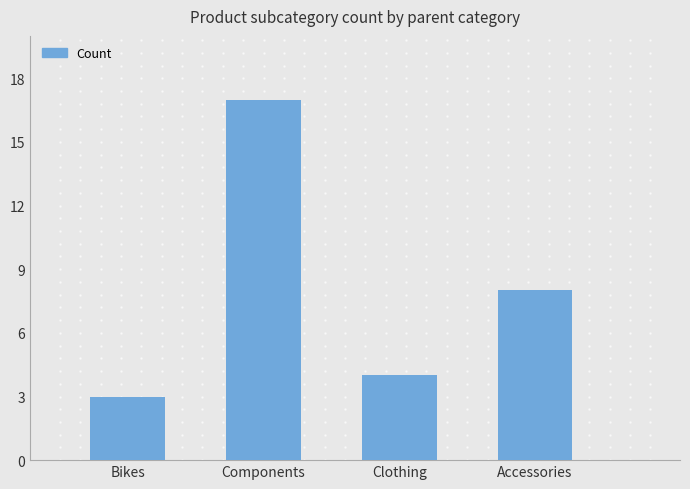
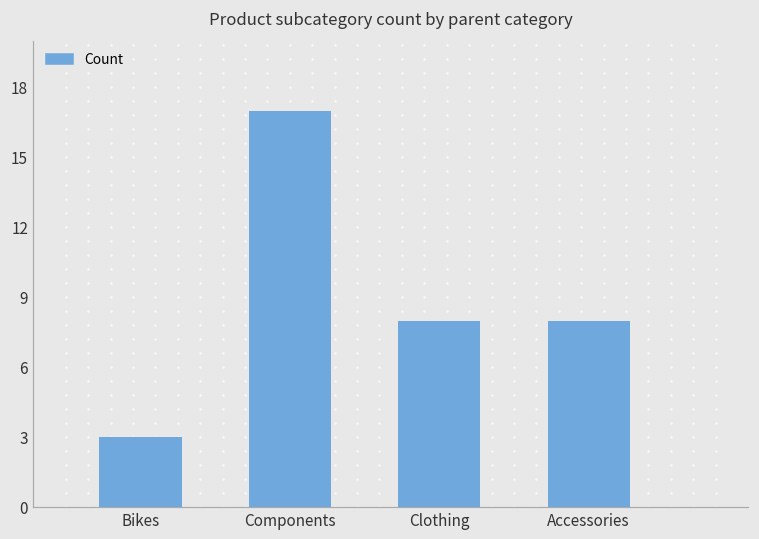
  {
    "Count": {
      "Bikes": 3,
      "Components": 17,
-     "Clothing": 4,
+     "Clothing": 8,
      "Accessories": 8
    }
  }
